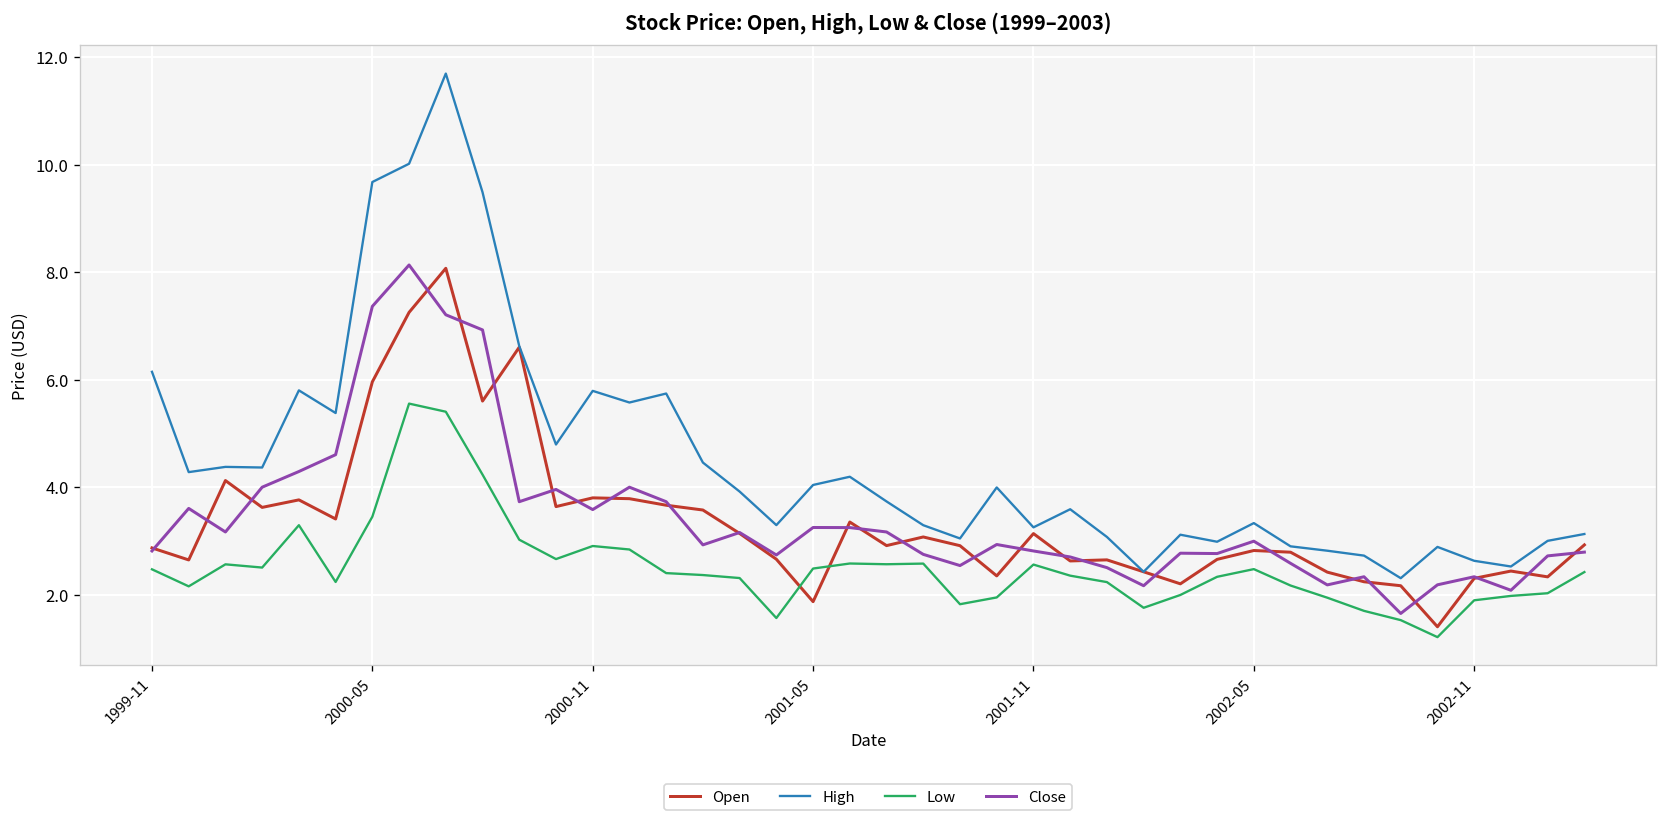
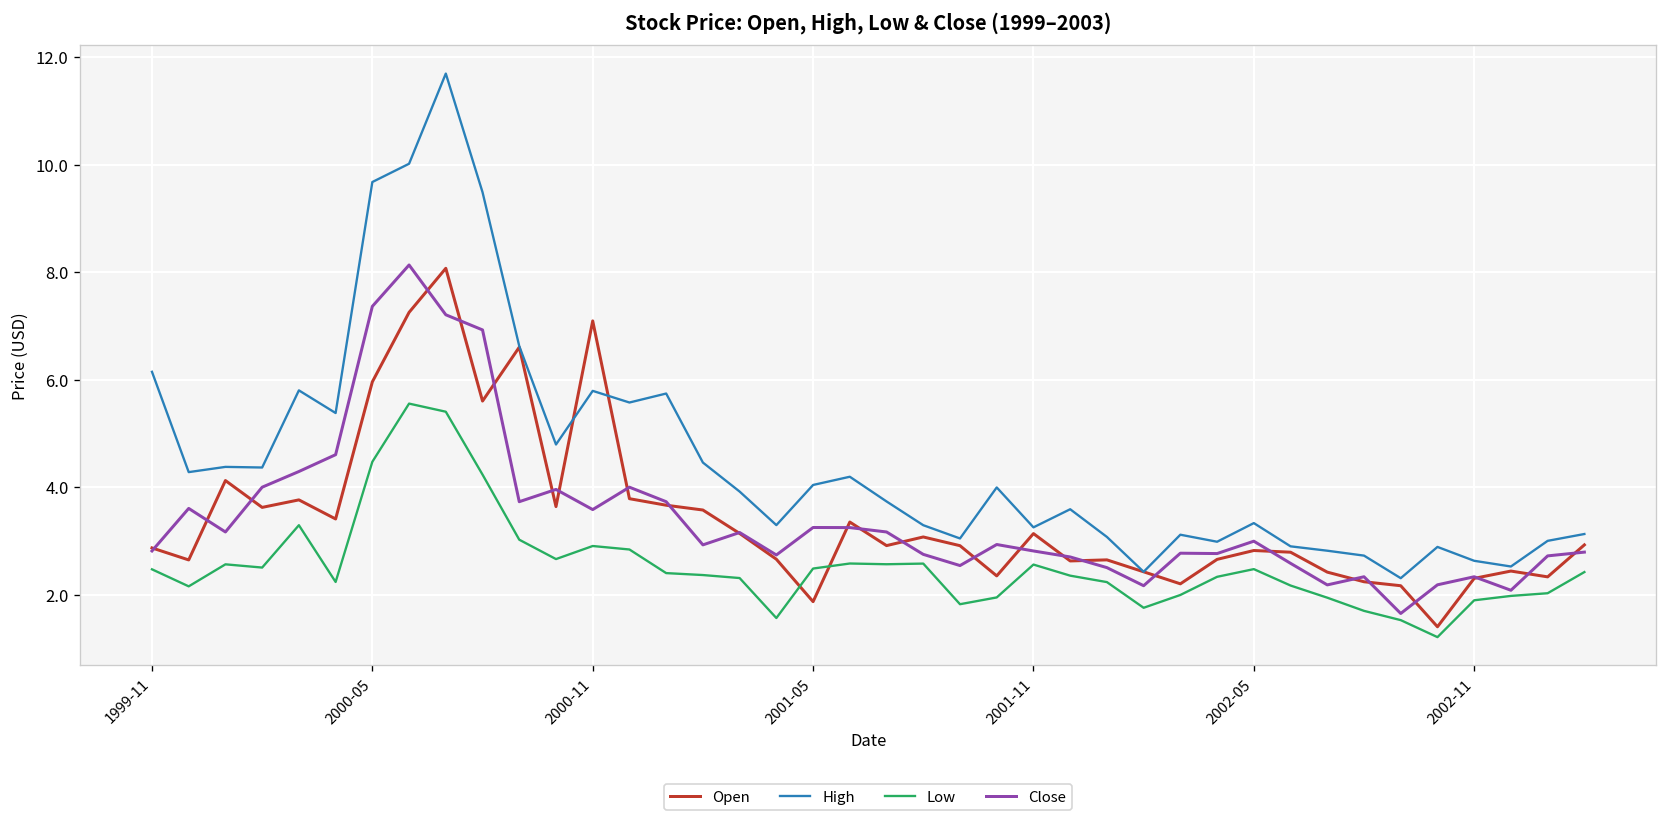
  {
    "Open": {
      "2000-05": 6.0,
-     "2000-11": 3.8,
+     "2000-11": 7.1,
      "2001-05": 1.9,
      "2001-11": 3.1,
      "2002-05": 2.8
    },
    "High": {
      "1999-11": 6.1,
      "2000-05": 9.7,
      "2000-11": 5.8,
      "2001-05": 4.0,
      "2001-11": 3.3,
      "2002-05": 3.3,
      "2002-11": 2.6
    },
    "Low": {
      "1999-11": 2.5,
-     "2000-05": 3.5,
+     "2000-05": 4.5,
      "2000-11": 2.9,
      "2001-05": 2.5,
      "2001-11": 2.6,
      "2002-05": 2.5,
      "2002-11": 1.9
    },
    "Close": {
      "2000-05": 7.4,
      "2000-11": 3.6,
      "2001-05": 3.3,
      "2001-11": 2.8,
      "2002-05": 3.0
    }
  }
